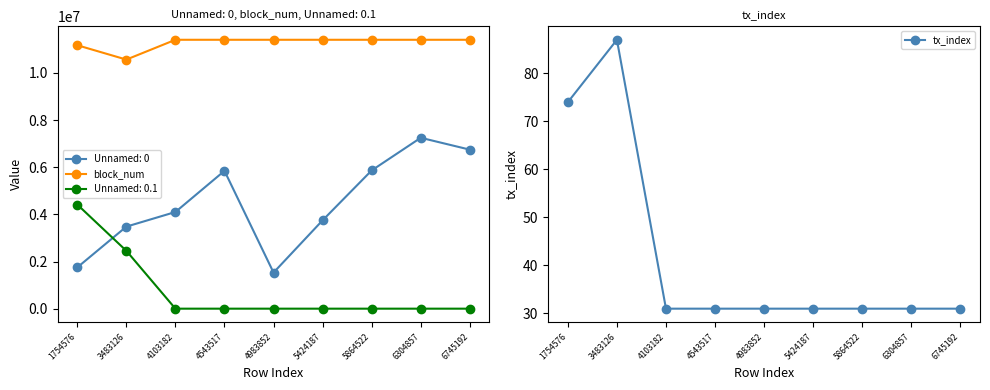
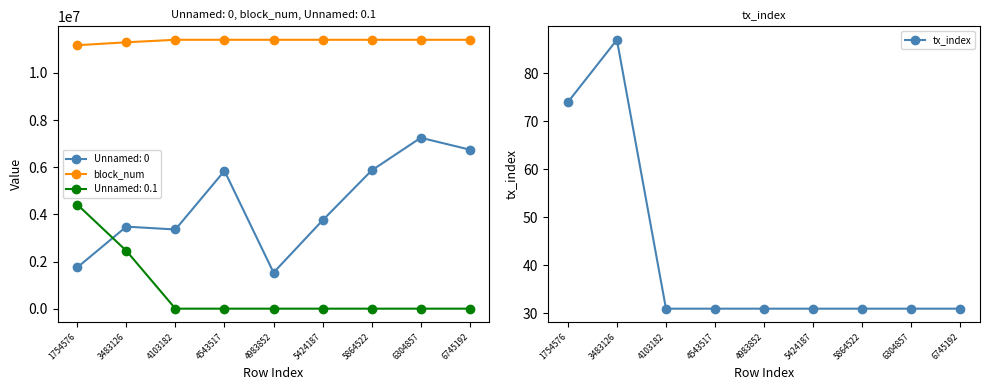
  {
    "Unnamed: 0, block_num, Unnamed: 0.1": {
      "Unnamed: 0": {
        "1754576": 1800000,
        "3483126": 3500000,
-       "4103182": 4100000,
+       "4103182": 3400000,
        "4543517": 5800000,
        "4983852": 1500000,
        "5424187": 3800000,
        "5864522": 5900000,
        "6304857": 7200000,
        "6745192": 6700000
      },
      "block_num": {
        "1754576": 11200000,
-       "3483126": 10600000,
+       "3483126": 11300000,
        "4103182": 11400000,
        "4543517": 11400000,
        "4983852": 11400000,
        "5424187": 11400000,
        "5864522": 11400000,
        "6304857": 11400000,
        "6745192": 11400000
      },
      "Unnamed: 0.1": {
        "1754576": 4400000,
        "3483126": 2500000,
        "4103182": 0,
        "4543517": 0,
        "4983852": 0,
        "5424187": 0,
        "5864522": 0,
        "6304857": 0,
        "6745192": 0
      }
    },
    "tx_index": {
      "1754576": 74,
      "3483126": 87,
      "4103182": 31,
      "4543517": 31,
      "4983852": 31,
      "5424187": 31,
      "5864522": 31,
      "6304857": 31,
      "6745192": 31
    }
  }
